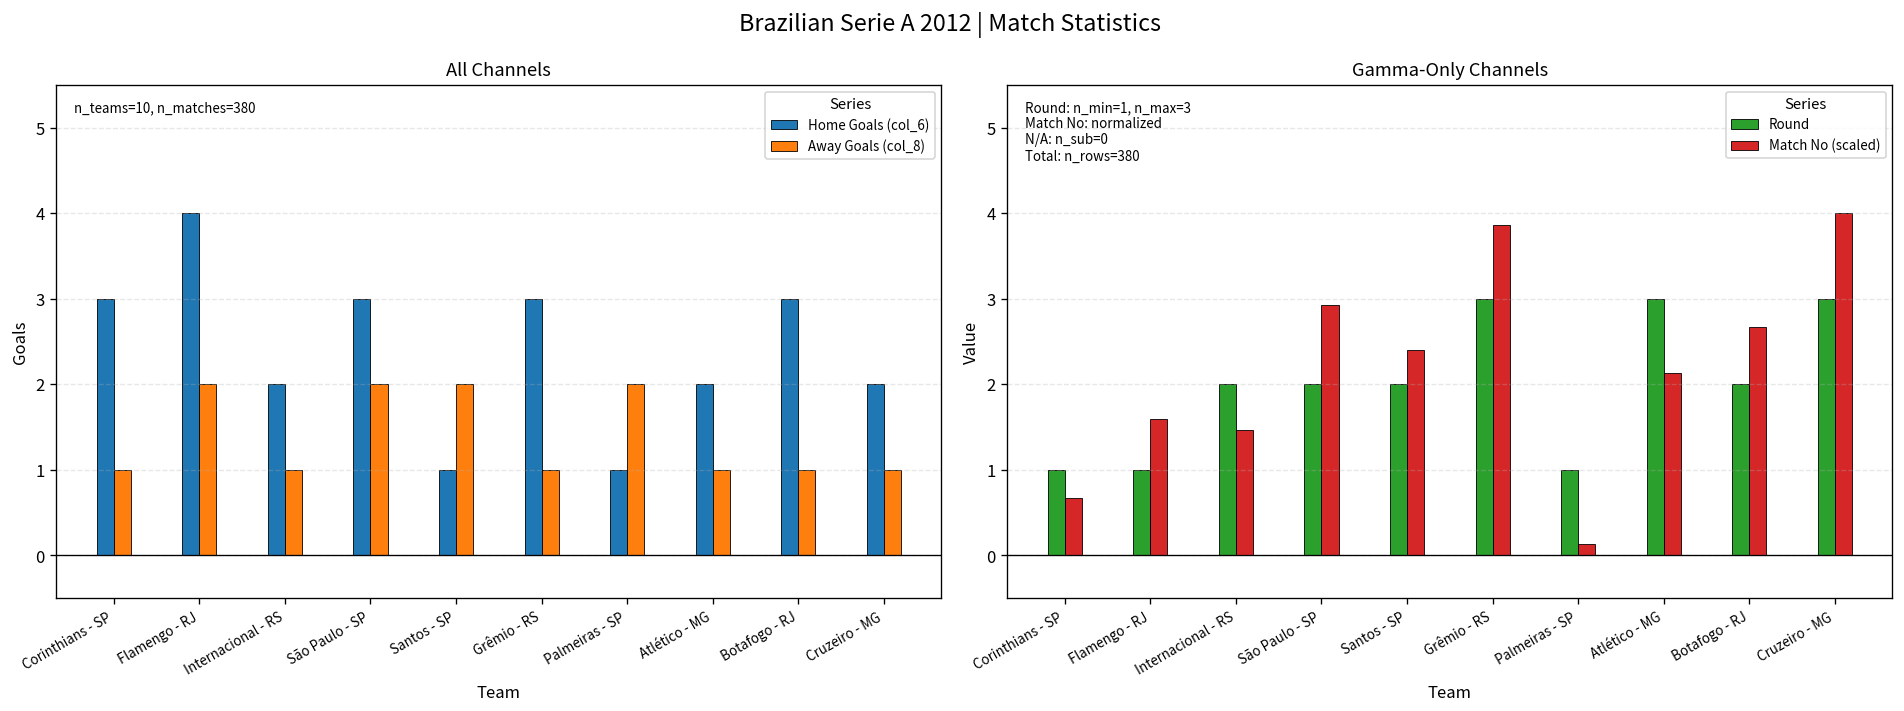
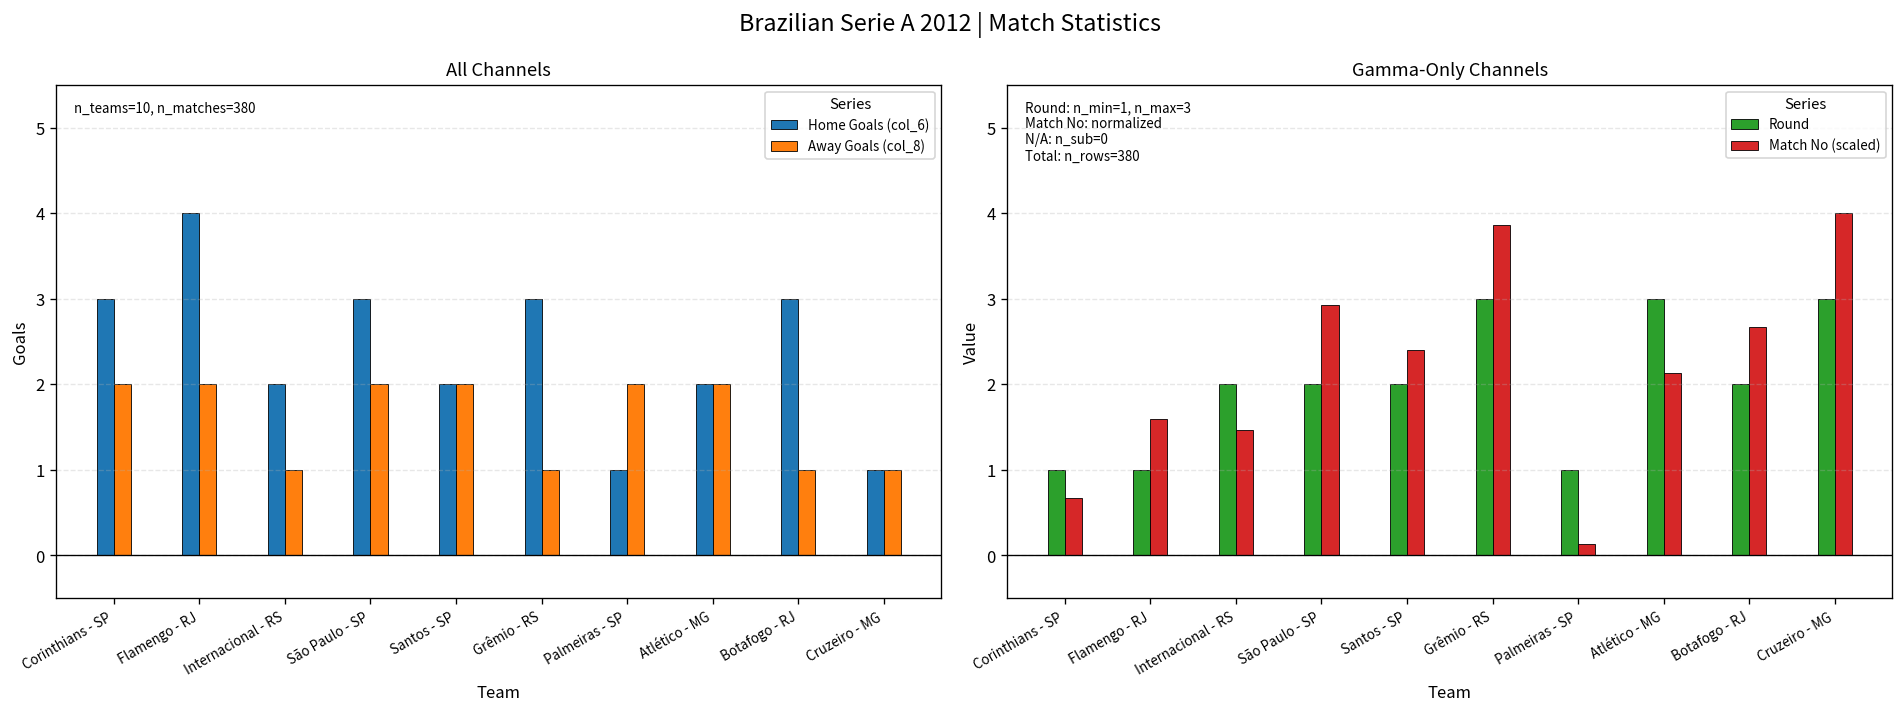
  {
    "All Channels": {
      "Home Goals (col_6)": {
        "Corinthians - SP": 3,
        "Flamengo - RJ": 4,
        "Internacional - RS": 2,
        "São Paulo - SP": 3,
-       "Santos - SP": 1,
+       "Santos - SP": 2,
        "Grêmio - RS": 3,
        "Palmeiras - SP": 1,
        "Atlético - MG": 2,
        "Botafogo - RJ": 3,
-       "Cruzeiro - MG": 2
+       "Cruzeiro - MG": 1
      },
      "Away Goals (col_8)": {
-       "Corinthians - SP": 1,
+       "Corinthians - SP": 2,
        "Flamengo - RJ": 2,
        "Internacional - RS": 1,
        "São Paulo - SP": 2,
        "Santos - SP": 2,
        "Grêmio - RS": 1,
        "Palmeiras - SP": 2,
-       "Atlético - MG": 1,
+       "Atlético - MG": 2,
        "Botafogo - RJ": 1,
        "Cruzeiro - MG": 1
      }
    },
    "Gamma-Only Channels": {
      "Round": {
        "Corinthians - SP": 1.0,
        "Flamengo - RJ": 1.0,
        "Internacional - RS": 2.0,
        "São Paulo - SP": 2.0,
        "Santos - SP": 2.0,
        "Grêmio - RS": 3.0,
        "Palmeiras - SP": 1.0,
        "Atlético - MG": 3.0,
        "Botafogo - RJ": 2.0,
        "Cruzeiro - MG": 3.0
      },
      "Match No (scaled)": {
        "Corinthians - SP": 0.7,
        "Flamengo - RJ": 1.6,
        "Internacional - RS": 1.5,
        "São Paulo - SP": 2.9,
        "Santos - SP": 2.4,
        "Grêmio - RS": 3.9,
        "Palmeiras - SP": 0.1,
        "Atlético - MG": 2.1,
        "Botafogo - RJ": 2.7,
        "Cruzeiro - MG": 4.0
      }
    }
  }
